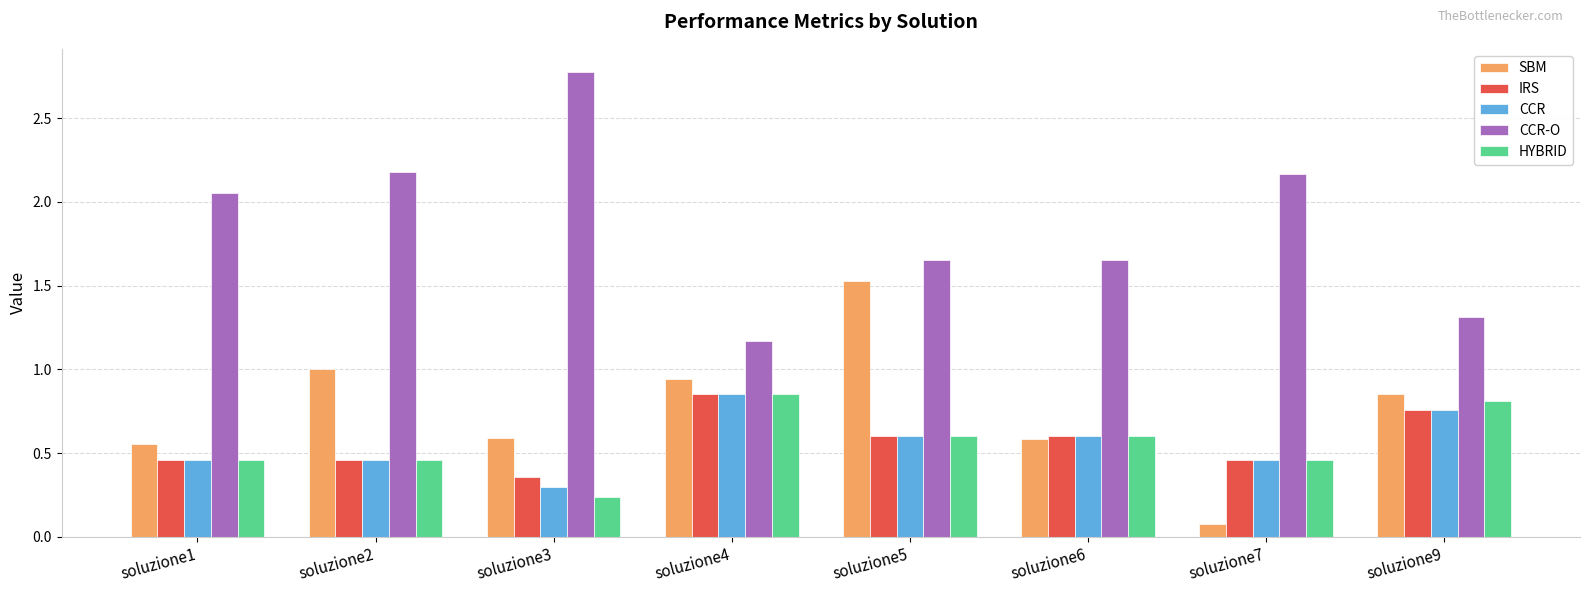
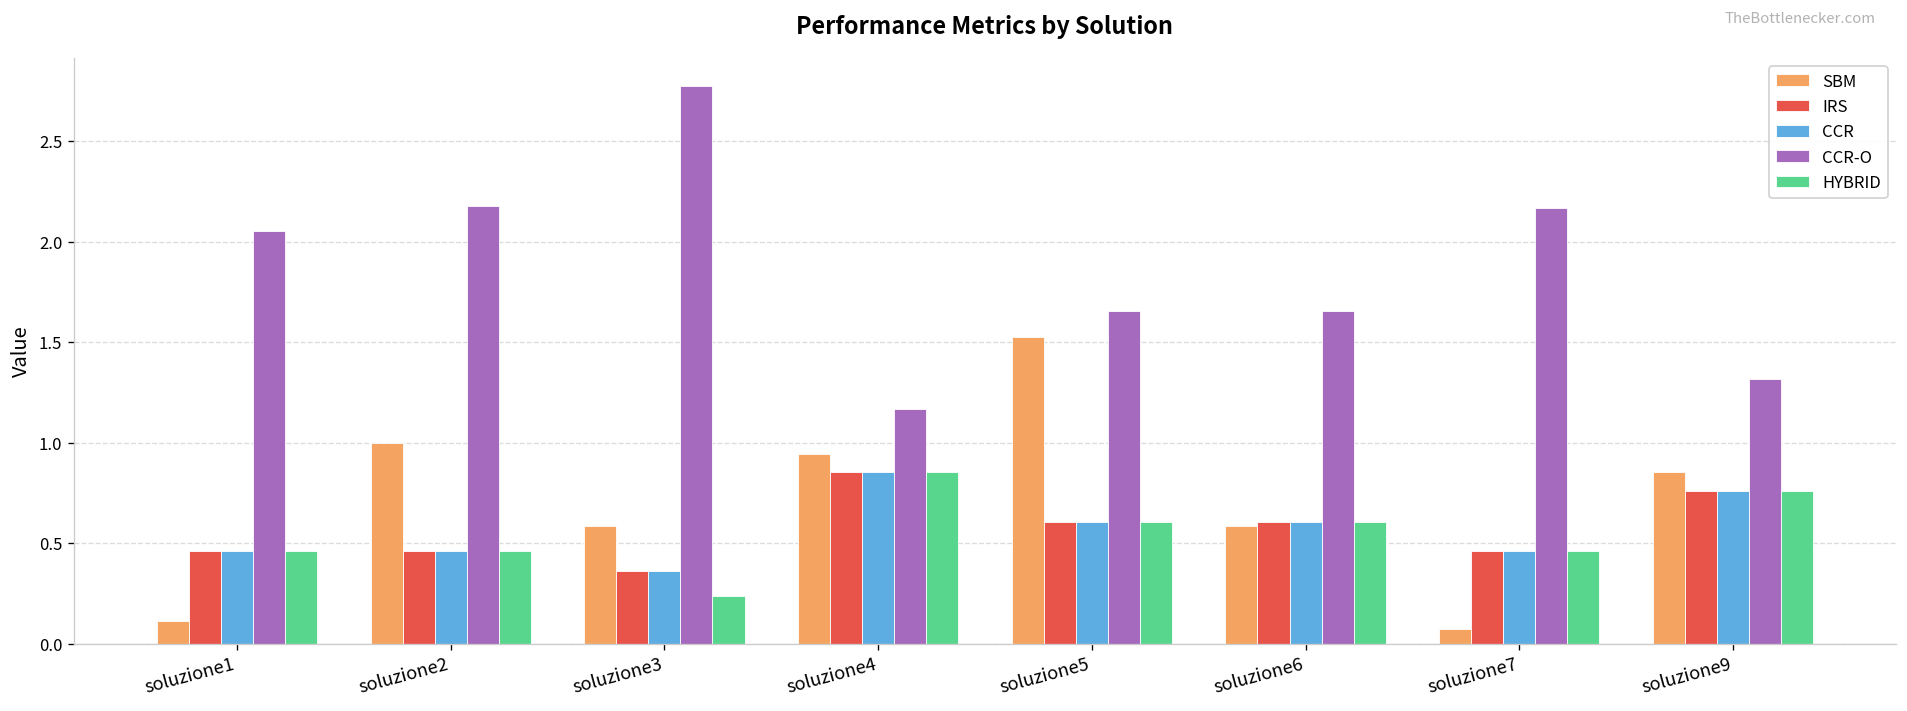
  {
    "SBM": {
-     "soluzione1": 0.55,
+     "soluzione1": 0.11,
      "soluzione2": 1.00,
      "soluzione3": 0.59,
      "soluzione4": 0.94,
      "soluzione5": 1.53,
      "soluzione6": 0.59,
      "soluzione7": 0.07,
      "soluzione9": 0.85
    },
    "IRS": {
      "soluzione1": 0.46,
      "soluzione2": 0.46,
      "soluzione3": 0.36,
      "soluzione4": 0.86,
      "soluzione5": 0.60,
      "soluzione6": 0.60,
      "soluzione7": 0.46,
      "soluzione9": 0.76
    },
    "CCR": {
      "soluzione1": 0.46,
      "soluzione2": 0.46,
-     "soluzione3": 0.30,
+     "soluzione3": 0.36,
      "soluzione4": 0.86,
      "soluzione5": 0.60,
      "soluzione6": 0.60,
      "soluzione7": 0.46,
      "soluzione9": 0.76
    },
    "CCR-O": {
      "soluzione1": 2.06,
      "soluzione2": 2.18,
      "soluzione3": 2.77,
      "soluzione4": 1.17,
      "soluzione5": 1.66,
      "soluzione6": 1.66,
      "soluzione7": 2.17,
      "soluzione9": 1.32
    },
    "HYBRID": {
      "soluzione1": 0.46,
      "soluzione2": 0.46,
      "soluzione3": 0.24,
      "soluzione4": 0.86,
      "soluzione5": 0.60,
      "soluzione6": 0.60,
      "soluzione7": 0.46,
-     "soluzione9": 0.81
+     "soluzione9": 0.76
    }
  }
